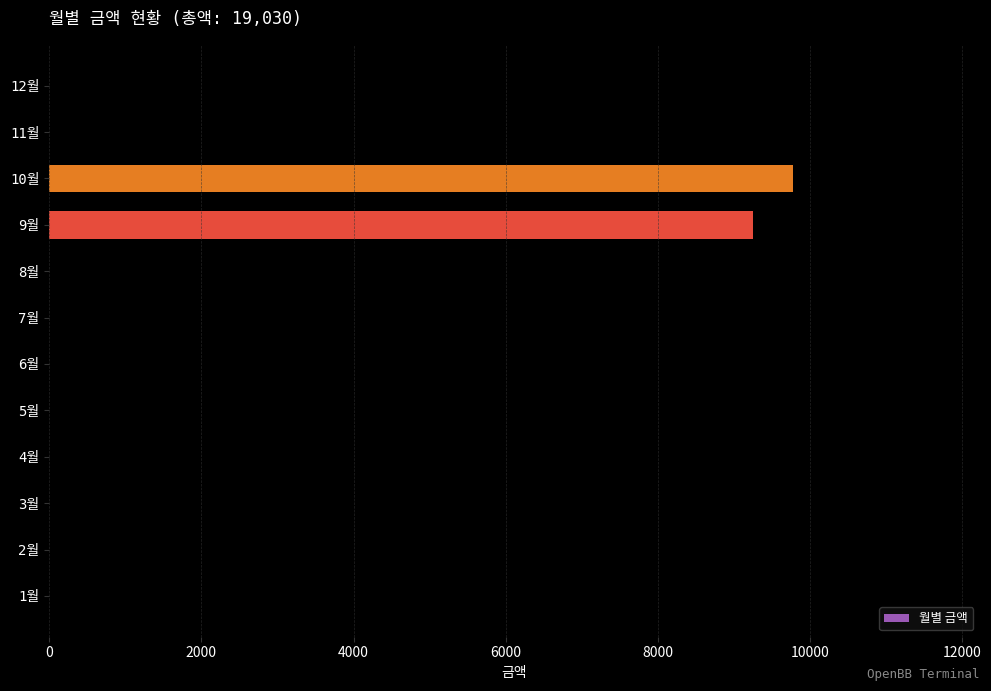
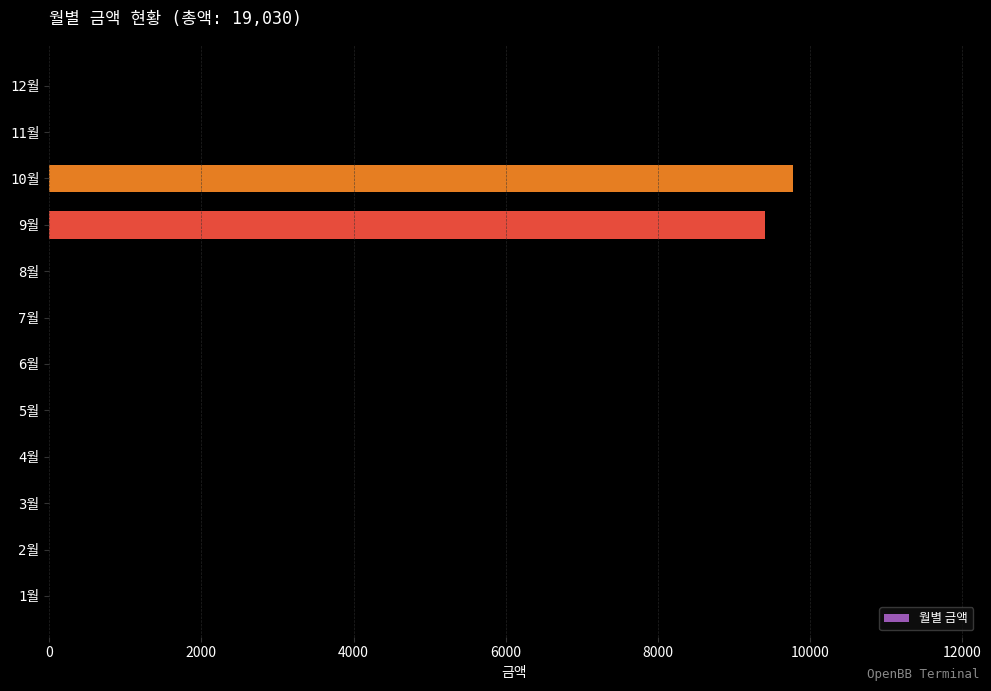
  {
    "12월": 0,
    "11월": 0,
    "10월": 9800,
-   "9월": 9300,
+   "9월": 9400,
    "8월": 0,
    "7월": 0,
    "6월": 0,
    "5월": 0,
    "4월": 0,
    "3월": 0,
    "2월": 0,
    "1월": 0
  }
